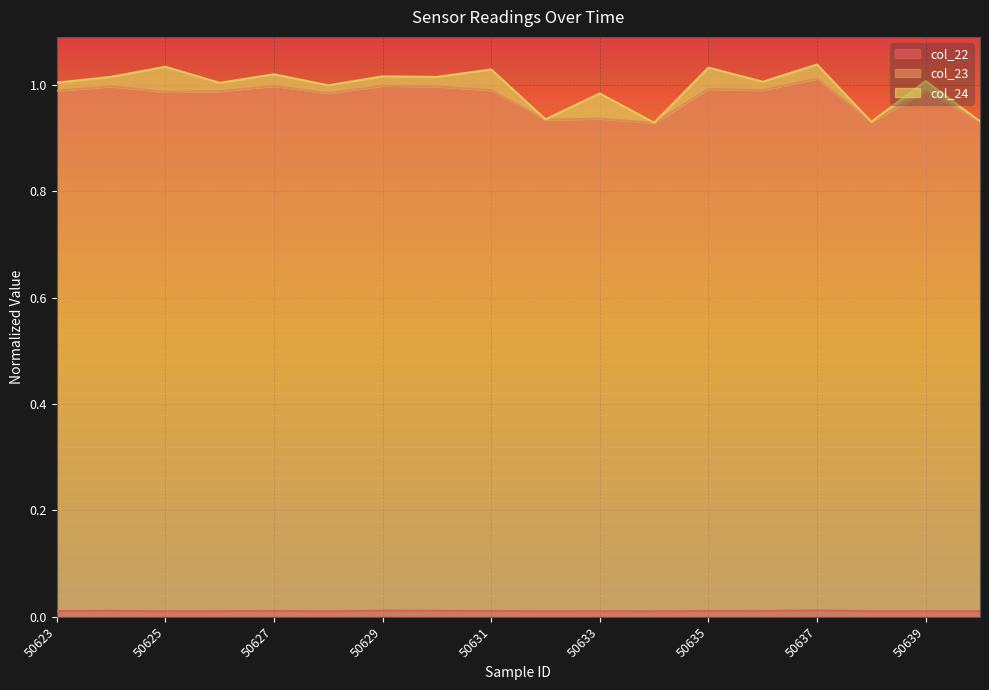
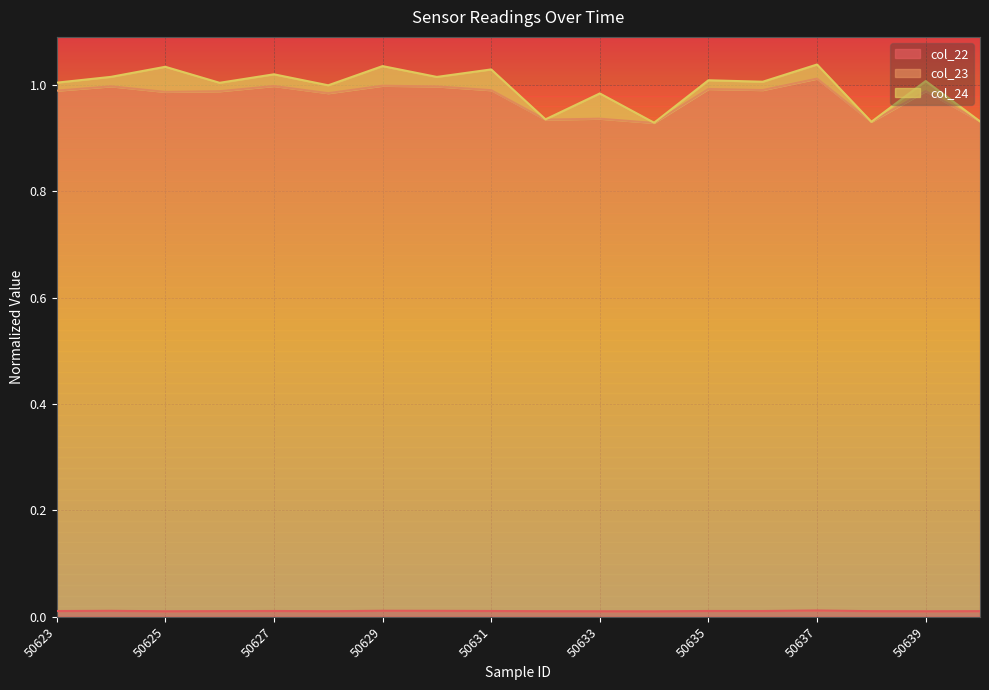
  {
    "col_24": {
      "50623": 0.02,
      "50625": 0.05,
      "50627": 0.02,
-     "50629": 0.02,
+     "50629": 0.04,
      "50631": 0.04,
      "50633": 0.05,
-     "50635": 0.04,
+     "50635": 0.02,
      "50637": 0.03
    }
  }
